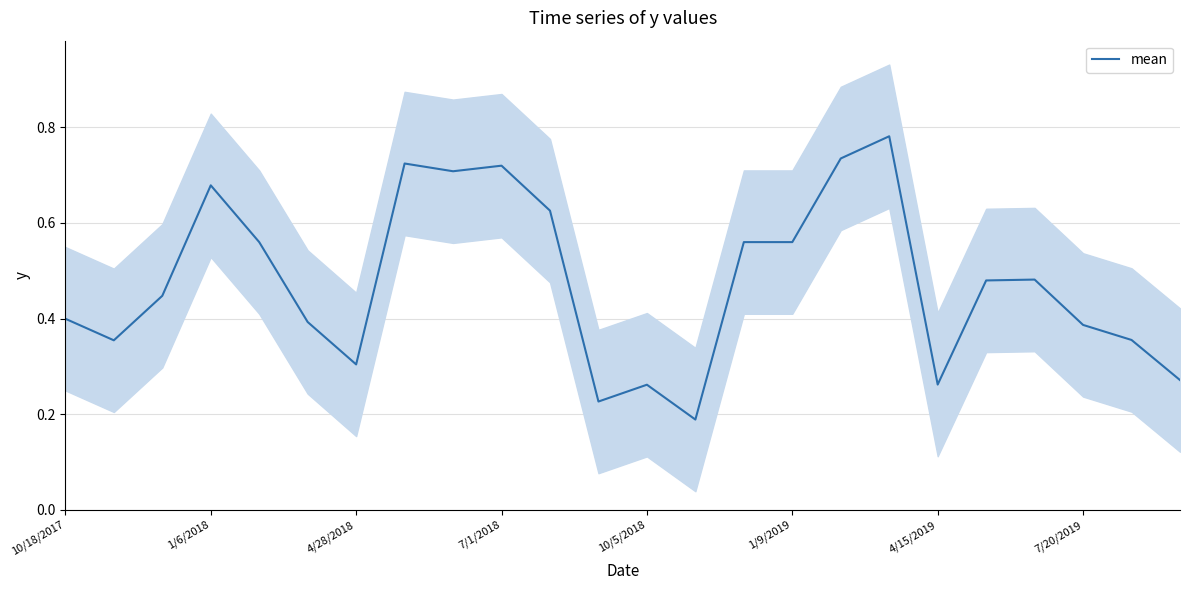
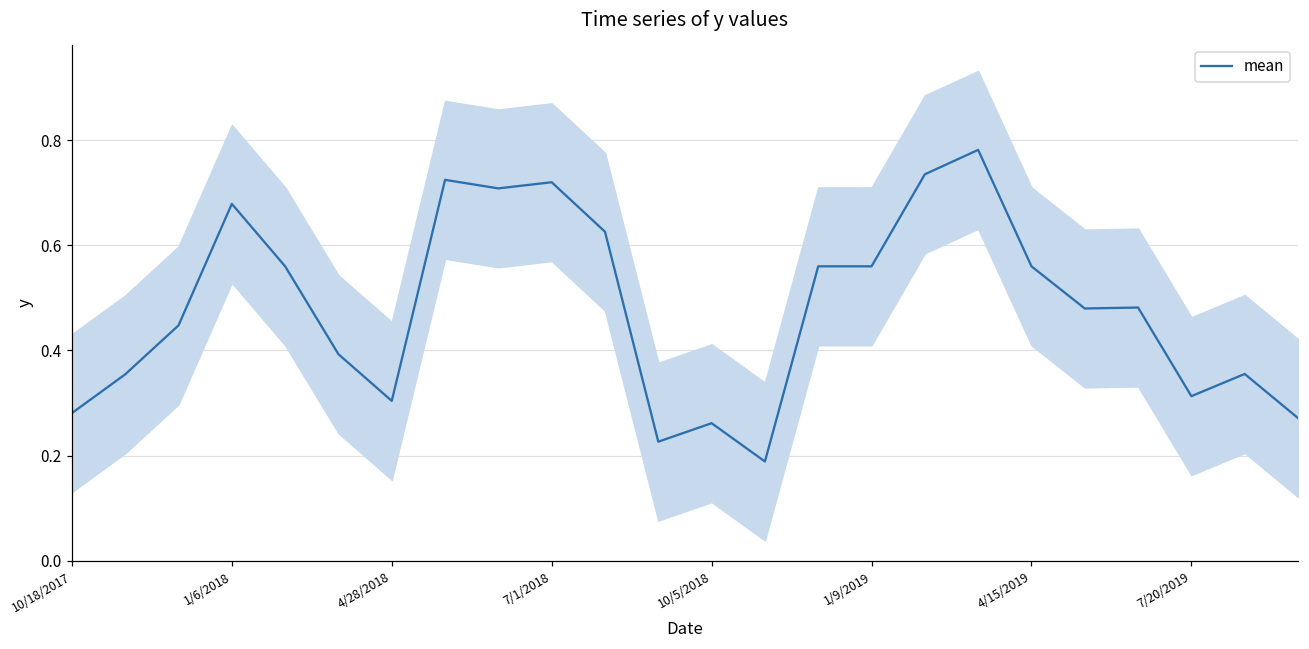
  {
    "mean": {
-     "10/18/2017": 0.40,
+     "10/18/2017": 0.28,
      "1/6/2018": 0.68,
      "4/28/2018": 0.30,
      "7/1/2018": 0.72,
      "10/5/2018": 0.26,
      "1/9/2019": 0.56,
-     "4/15/2019": 0.26,
-     "7/20/2019": 0.39
+     "4/15/2019": 0.56,
+     "7/20/2019": 0.31
    }
  }
